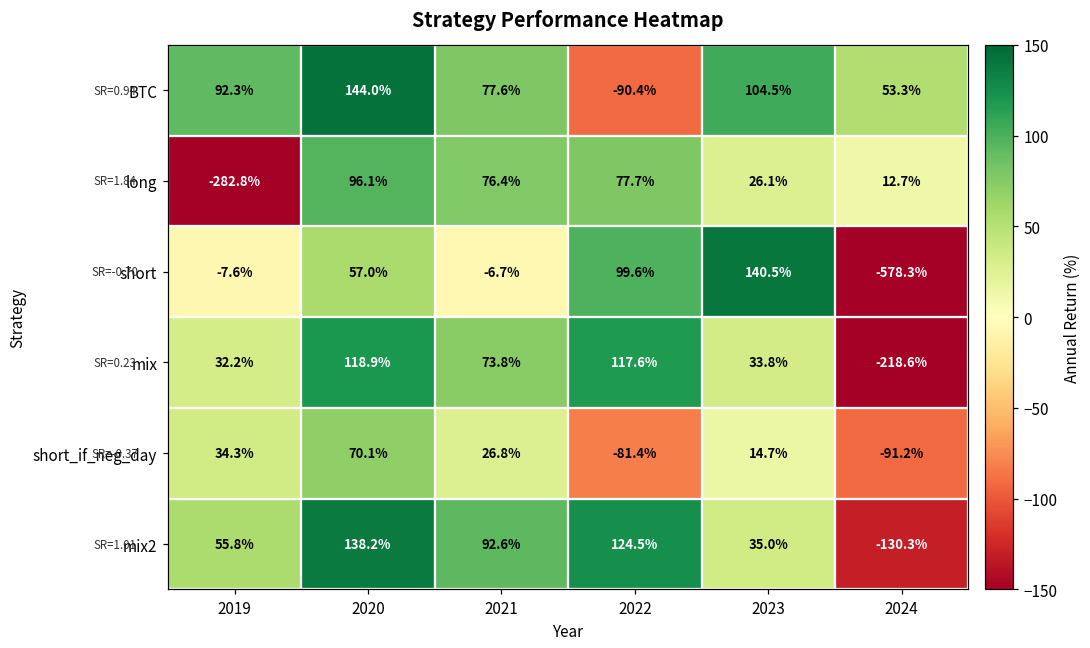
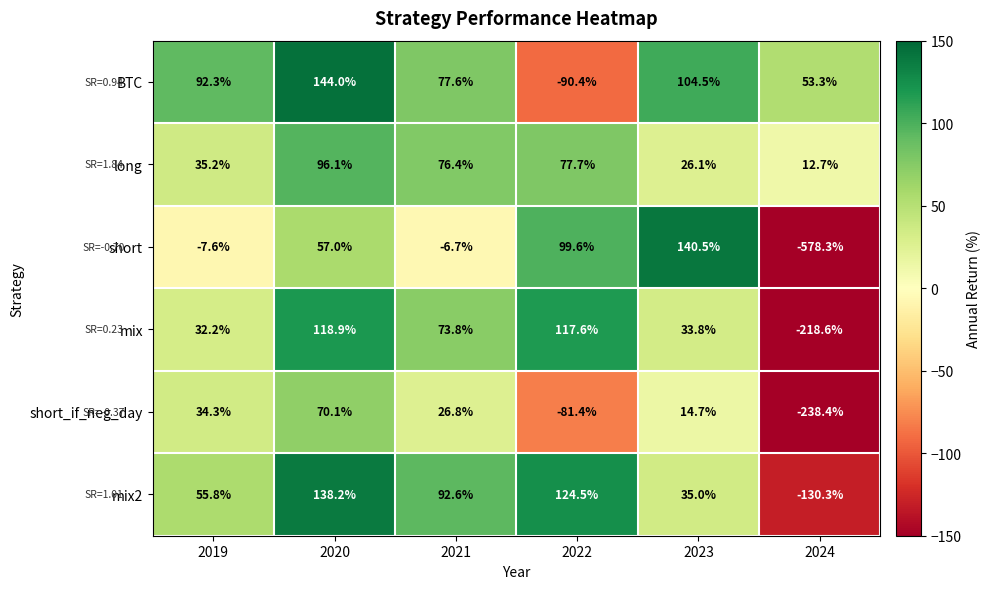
  {
    "BTC": {
      "2019": "92.3%",
      "2020": "144.0%",
      "2021": "77.6%",
      "2022": "-90.4%",
      "2023": "104.5%",
      "2024": "53.3%"
    },
    "long": {
-     "2019": "-282.8%",
+     "2019": "35.2%",
      "2020": "96.1%",
      "2021": "76.4%",
      "2022": "77.7%",
      "2023": "26.1%",
      "2024": "12.7%"
    },
    "short": {
      "2019": "-7.6%",
      "2020": "57.0%",
      "2021": "-6.7%",
      "2022": "99.6%",
      "2023": "140.5%",
      "2024": "-578.3%"
    },
    "mix": {
      "2019": "32.2%",
      "2020": "118.9%",
      "2021": "73.8%",
      "2022": "117.6%",
      "2023": "33.8%",
      "2024": "-218.6%"
    },
    "short_if_neg_day": {
      "2019": "34.3%",
      "2020": "70.1%",
      "2021": "26.8%",
      "2022": "-81.4%",
      "2023": "14.7%",
-     "2024": "-91.2%"
+     "2024": "-238.4%"
    },
    "mix2": {
      "2019": "55.8%",
      "2020": "138.2%",
      "2021": "92.6%",
      "2022": "124.5%",
      "2023": "35.0%",
      "2024": "-130.3%"
    }
  }
